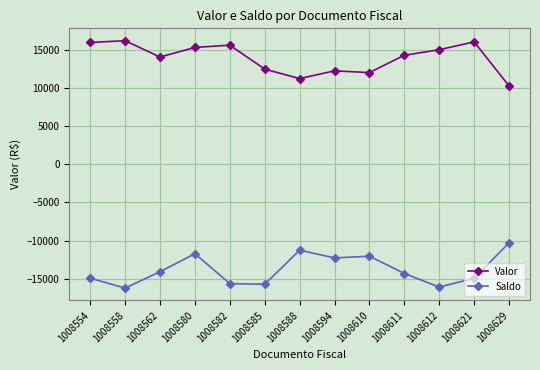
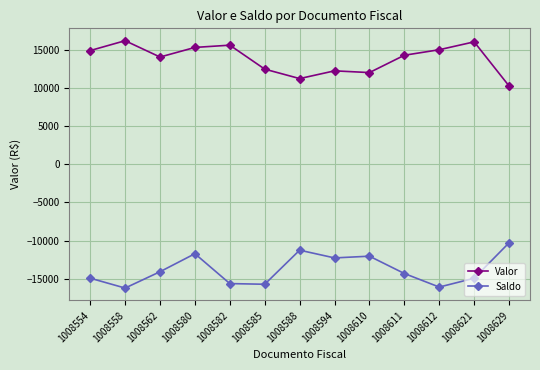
  {
    "Valor": {
-     "1008554": 16000,
+     "1008554": 15000,
      "1008558": 16000,
      "1008562": 14000,
      "1008580": 15000,
      "1008582": 16000,
      "1008585": 12000,
      "1008588": 11000,
      "1008594": 12000,
      "1008610": 12000,
      "1008611": 14000,
      "1008612": 15000,
      "1008621": 16000,
      "1008629": 10000
    },
    "Saldo": {
      "1008554": -15000,
      "1008558": -16000,
      "1008562": -14000,
      "1008580": -12000,
      "1008582": -16000,
      "1008585": -16000,
      "1008588": -11000,
      "1008594": -12000,
      "1008610": -12000,
      "1008611": -14000,
      "1008612": -16000,
      "1008629": -10000
    }
  }
